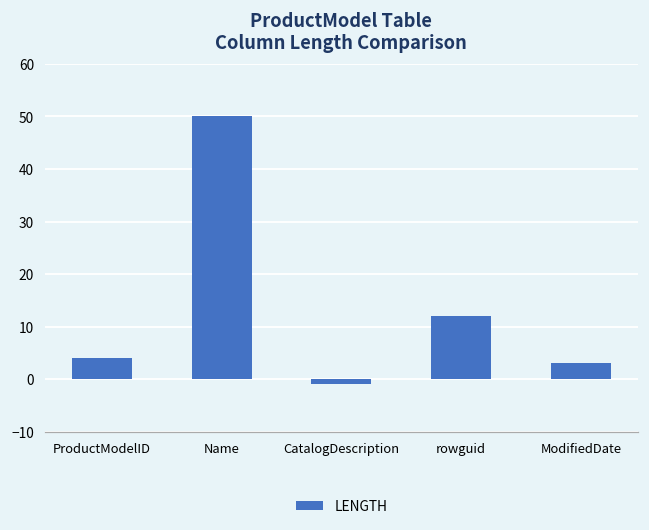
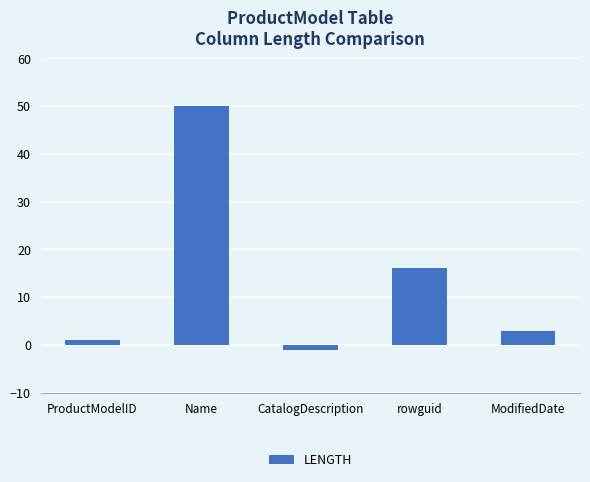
  {
-   "ProductModelID": 4,
+   "ProductModelID": 1,
    "Name": 50,
    "CatalogDescription": -1,
-   "rowguid": 12,
+   "rowguid": 16,
    "ModifiedDate": 3
  }
